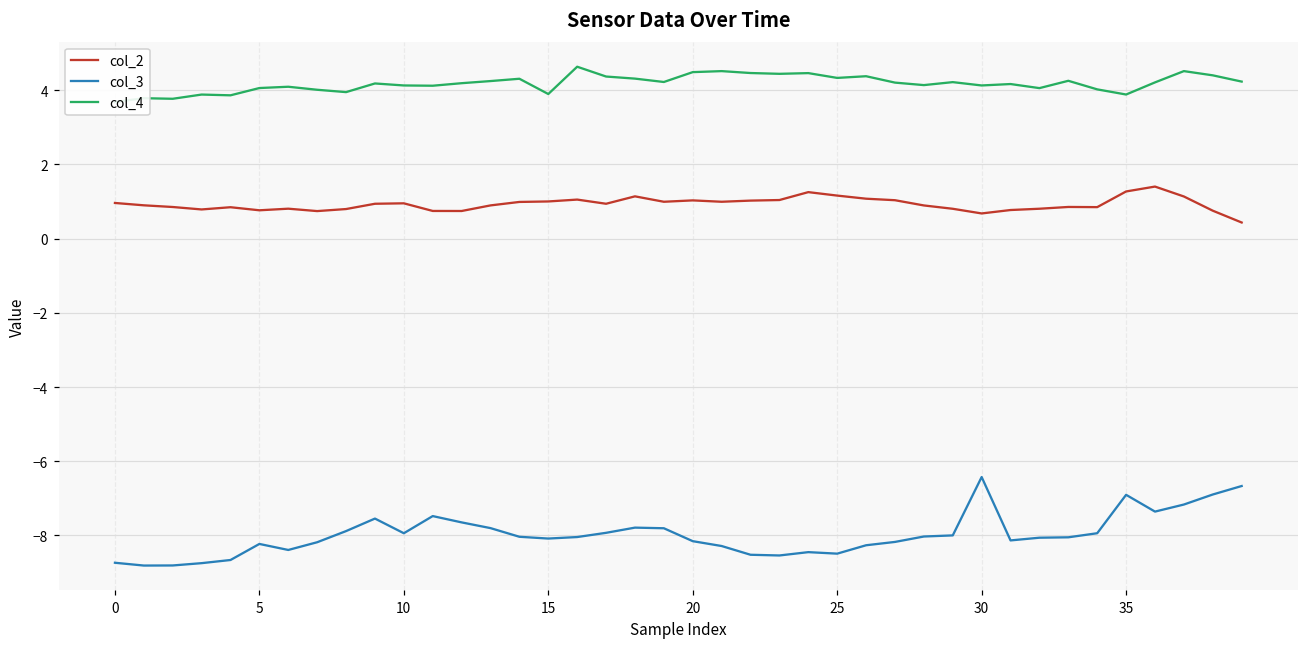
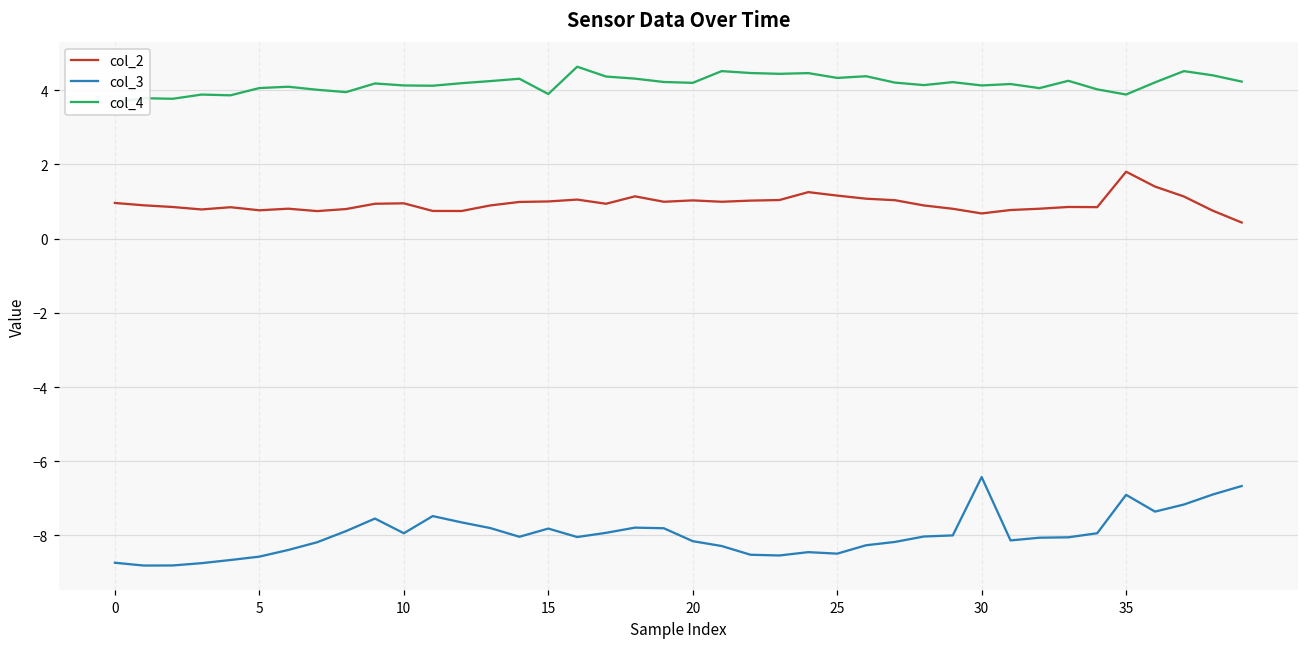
  {
    "col_2": {
      "0": 1.0,
      "5": 0.8,
      "10": 1.0,
      "15": 1.0,
      "20": 1.0,
      "25": 1.2,
      "30": 0.7,
-     "35": 1.3
+     "35": 1.8
    },
    "col_3": {
      "0": -8.7,
-     "5": -8.2,
+     "5": -8.6,
      "10": -7.9,
-     "15": -8.1,
+     "15": -7.8,
      "20": -8.2,
      "25": -8.5,
      "30": -6.4,
      "35": -6.9
    },
    "col_4": {
      "5": 4.1,
      "10": 4.1,
      "15": 3.9,
-     "20": 4.5,
+     "20": 4.2,
      "25": 4.3,
      "30": 4.1,
      "35": 3.9
    }
  }
